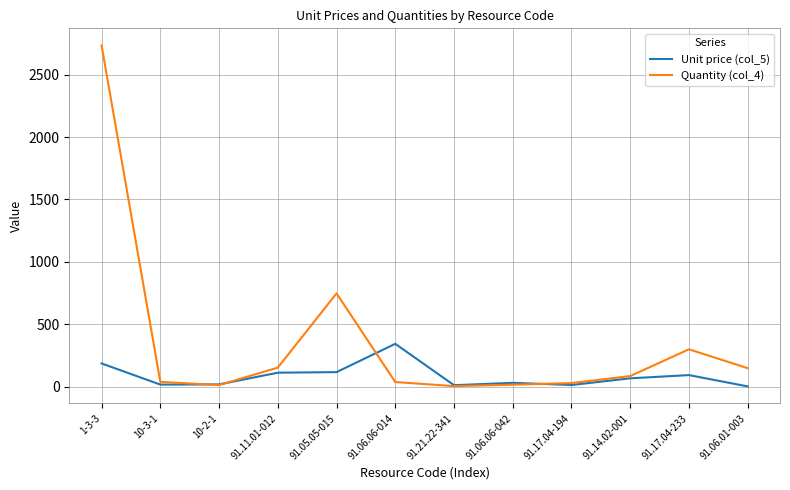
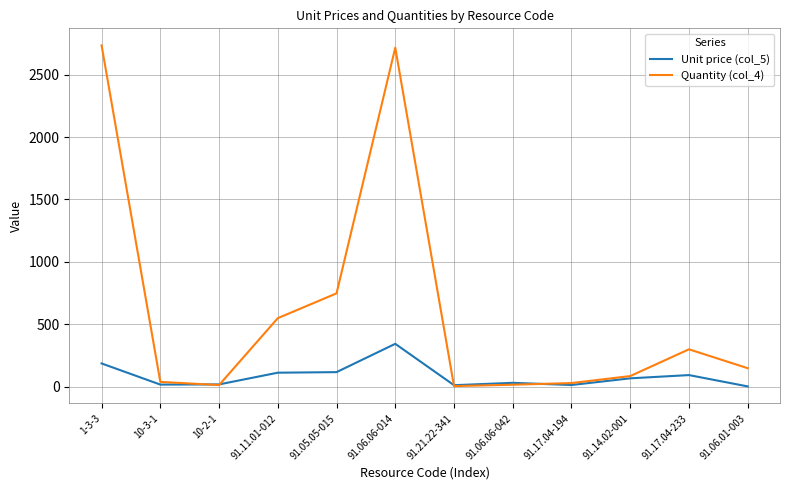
  {
    "Unit price (col_5)": {
      "1-3-3": 190,
      "10-3-1": 20,
      "91.11.01-012": 110,
      "91.05.05-015": 120,
      "91.06.06-014": 340,
      "91.17.04-233": 90,
      "91.06.01-003": 0
    },
    "Quantity (col_4)": {
      "1-3-3": 2740,
      "10-3-1": 40,
-     "91.11.01-012": 150,
+     "91.11.01-012": 550,
      "91.05.05-015": 750,
-     "91.06.06-014": 40,
+     "91.06.06-014": 2720,
      "91.17.04-233": 300,
      "91.06.01-003": 150
    }
  }
